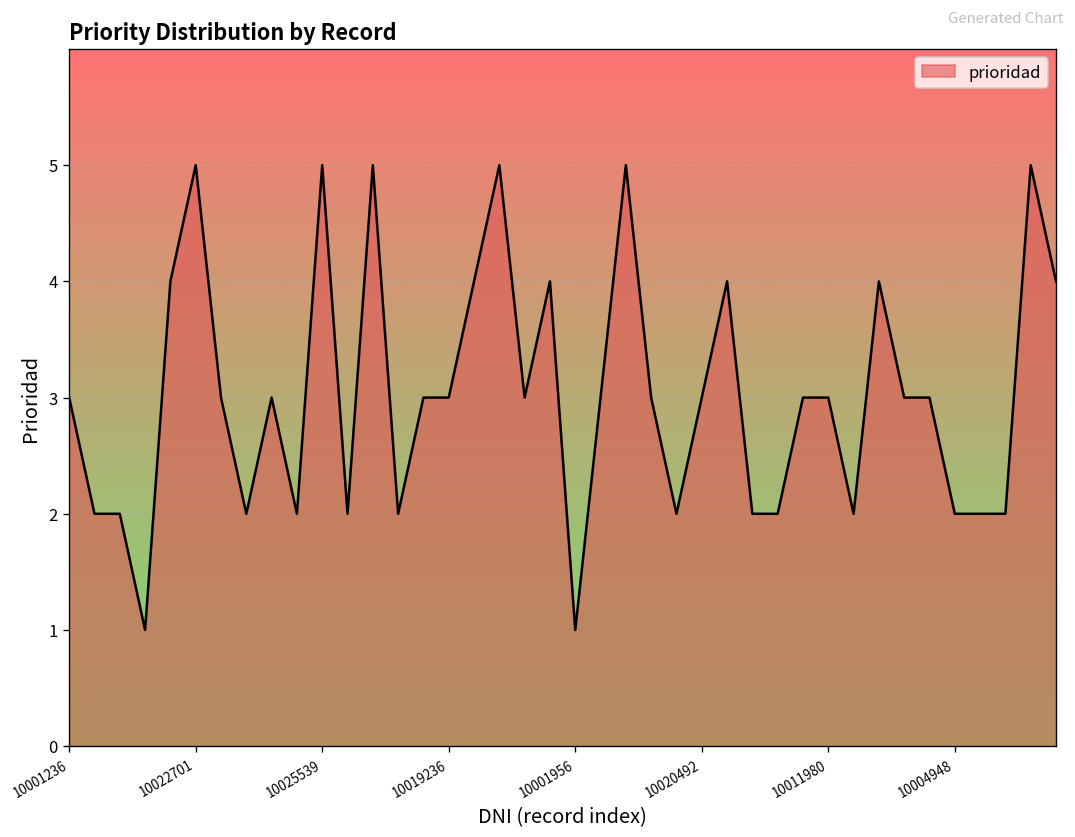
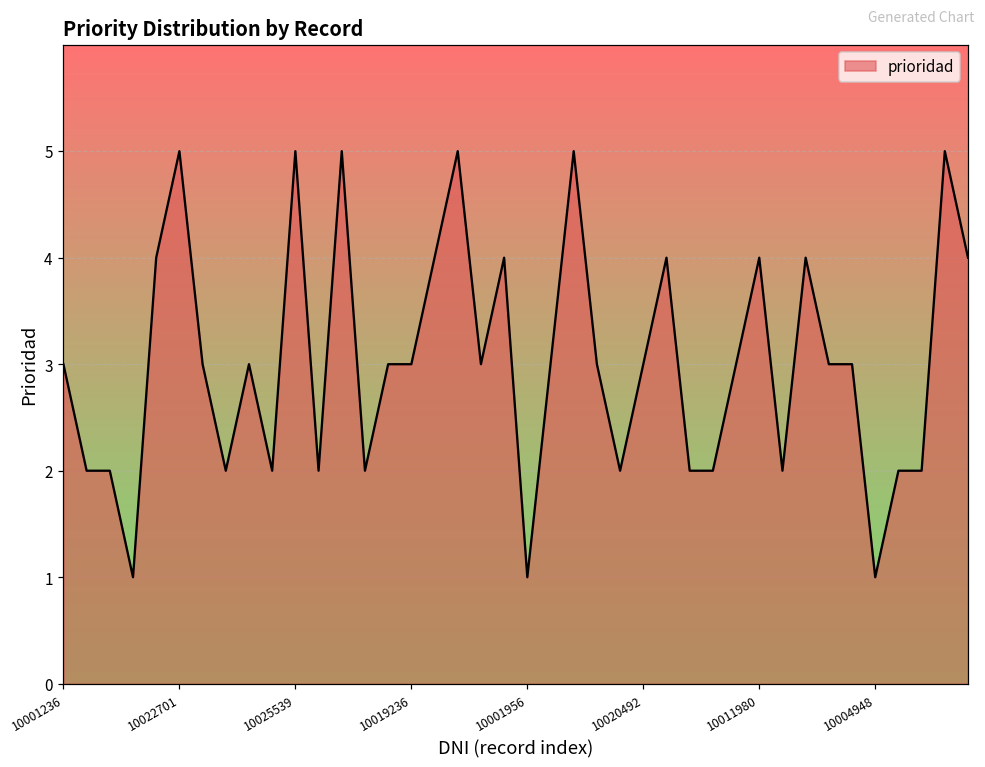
  {
    "10001236": 3,
    "10022701": 5,
    "10025539": 5,
    "10019236": 3,
    "10001956": 1,
    "10020492": 3,
-   "10011980": 3,
-   "10004948": 2
+   "10011980": 4,
+   "10004948": 1
  }
